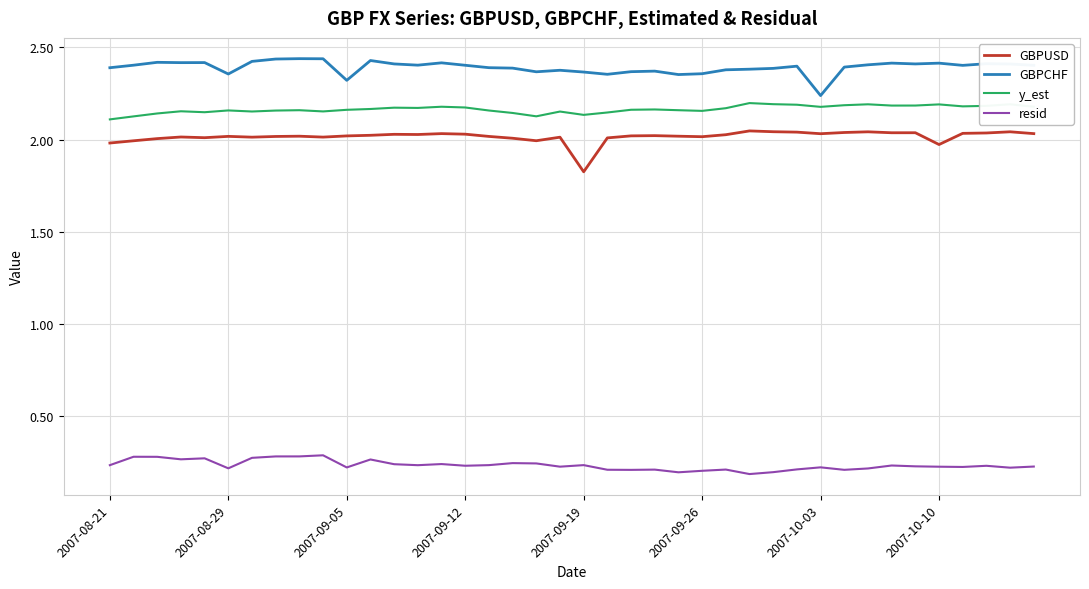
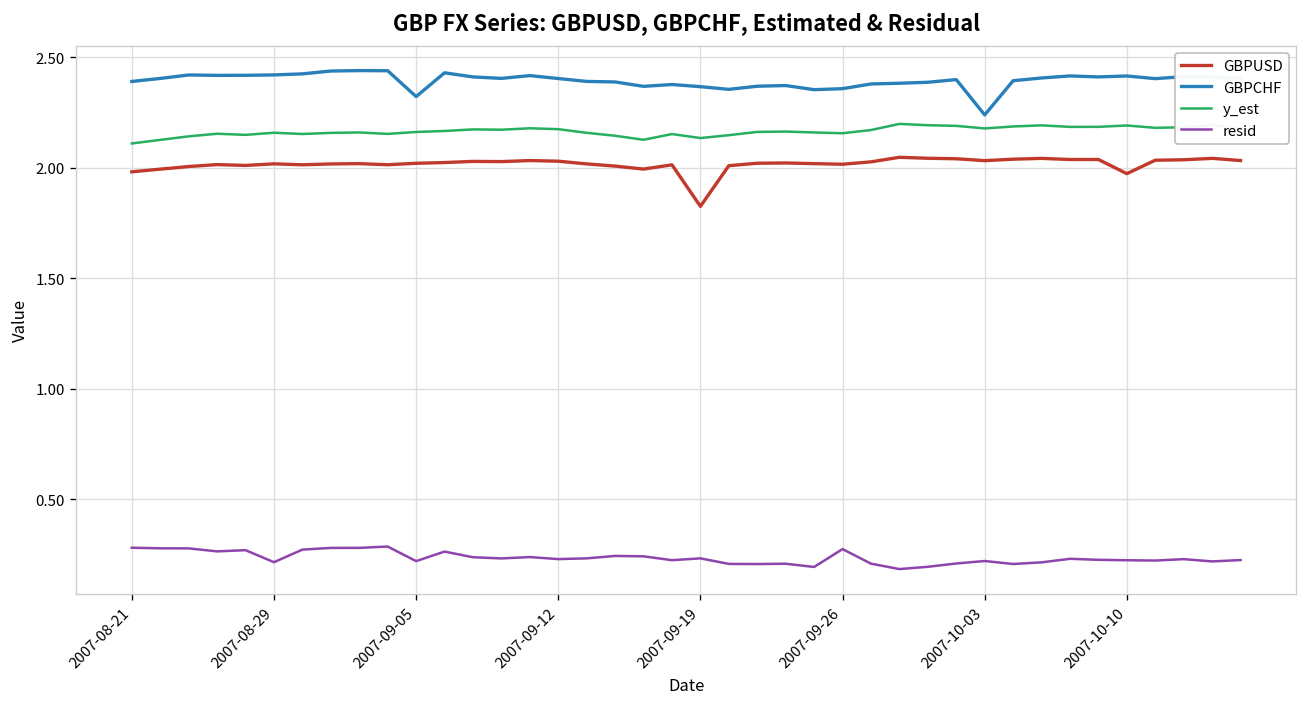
  {
    "GBPUSD": {
      "2007-08-21": 1.98,
      "2007-08-29": 2.02,
      "2007-09-05": 2.02,
      "2007-09-12": 2.03,
      "2007-09-19": 1.83,
      "2007-09-26": 2.02,
      "2007-10-03": 2.03,
      "2007-10-10": 1.97
    },
    "GBPCHF": {
      "2007-08-21": 2.39,
-     "2007-08-29": 2.36,
+     "2007-08-29": 2.42,
      "2007-09-05": 2.32,
      "2007-09-12": 2.40,
      "2007-09-19": 2.37,
      "2007-09-26": 2.36,
      "2007-10-03": 2.24,
      "2007-10-10": 2.42
    },
    "y_est": {
      "2007-08-21": 2.11,
      "2007-08-29": 2.16,
      "2007-09-05": 2.16,
      "2007-09-12": 2.17,
      "2007-09-19": 2.13,
      "2007-09-26": 2.16,
      "2007-10-03": 2.18,
      "2007-10-10": 2.19
    },
    "resid": {
-     "2007-08-21": 0.23,
+     "2007-08-21": 0.28,
      "2007-08-29": 0.22,
      "2007-09-05": 0.22,
      "2007-09-12": 0.23,
      "2007-09-19": 0.23,
-     "2007-09-26": 0.20,
+     "2007-09-26": 0.27,
      "2007-10-03": 0.22,
      "2007-10-10": 0.22
    }
  }
